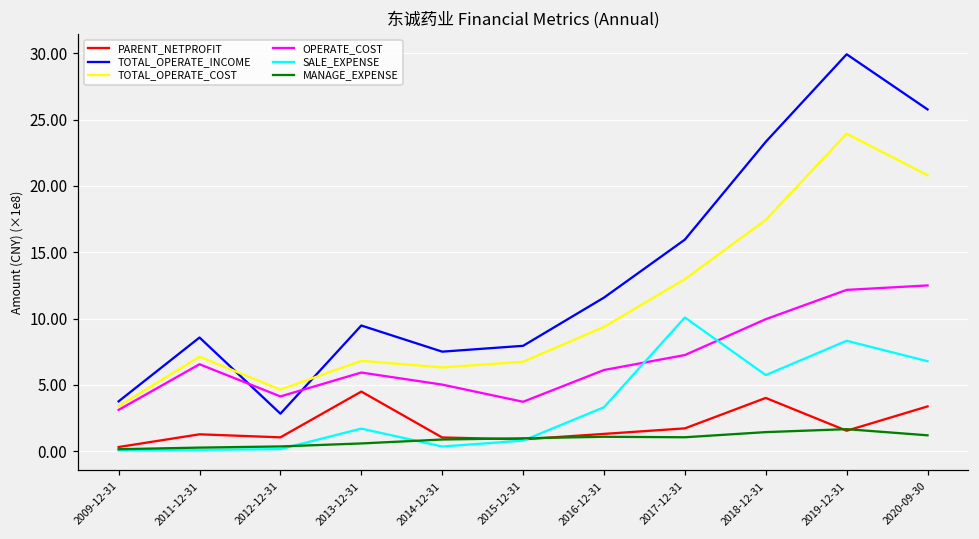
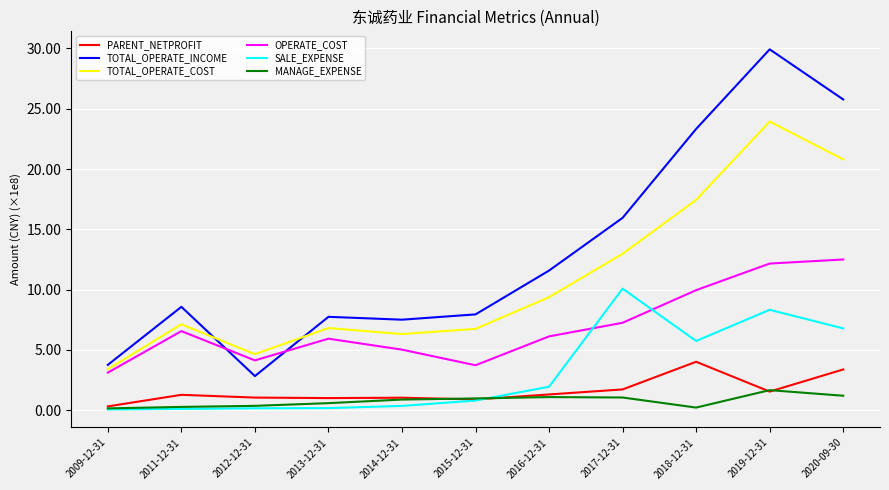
  {
    "PARENT_NETPROFIT": {
      "2011-12-31": 1.3,
      "2012-12-31": 1.1,
-     "2013-12-31": 4.5,
+     "2013-12-31": 1.0,
      "2016-12-31": 1.3,
      "2017-12-31": 1.7,
      "2018-12-31": 4.0,
      "2020-09-30": 3.4
    },
    "TOTAL_OPERATE_INCOME": {
      "2009-12-31": 3.8,
      "2011-12-31": 8.6,
      "2012-12-31": 2.8,
-     "2013-12-31": 9.5,
+     "2013-12-31": 7.7,
      "2014-12-31": 7.5,
      "2015-12-31": 7.9,
      "2016-12-31": 11.6,
      "2017-12-31": 16.0,
      "2018-12-31": 23.3,
      "2019-12-31": 29.9,
      "2020-09-30": 25.8
    },
    "TOTAL_OPERATE_COST": {
      "2009-12-31": 3.4,
      "2011-12-31": 7.1,
      "2012-12-31": 4.6,
      "2013-12-31": 6.8,
      "2014-12-31": 6.3,
      "2015-12-31": 6.7,
      "2016-12-31": 9.4,
      "2017-12-31": 13.0,
      "2018-12-31": 17.4,
      "2019-12-31": 23.9,
      "2020-09-30": 20.8
    },
    "OPERATE_COST": {
      "2009-12-31": 3.1,
      "2011-12-31": 6.6,
      "2012-12-31": 4.1,
      "2013-12-31": 5.9,
      "2014-12-31": 5.0,
      "2015-12-31": 3.7,
      "2016-12-31": 6.1,
      "2017-12-31": 7.3,
      "2018-12-31": 10.0,
      "2019-12-31": 12.2,
      "2020-09-30": 12.5
    },
    "SALE_EXPENSE": {
-     "2013-12-31": 1.7,
+     "2013-12-31": 0.2,
      "2014-12-31": 0.4,
-     "2016-12-31": 3.3,
+     "2016-12-31": 1.9,
      "2017-12-31": 10.1,
      "2018-12-31": 5.7,
      "2019-12-31": 8.3,
      "2020-09-30": 6.8
    },
    "MANAGE_EXPENSE": {
      "2013-12-31": 0.6,
      "2016-12-31": 1.1,
      "2017-12-31": 1.1,
-     "2018-12-31": 1.4,
+     "2018-12-31": 0.2,
      "2020-09-30": 1.2
    }
  }
